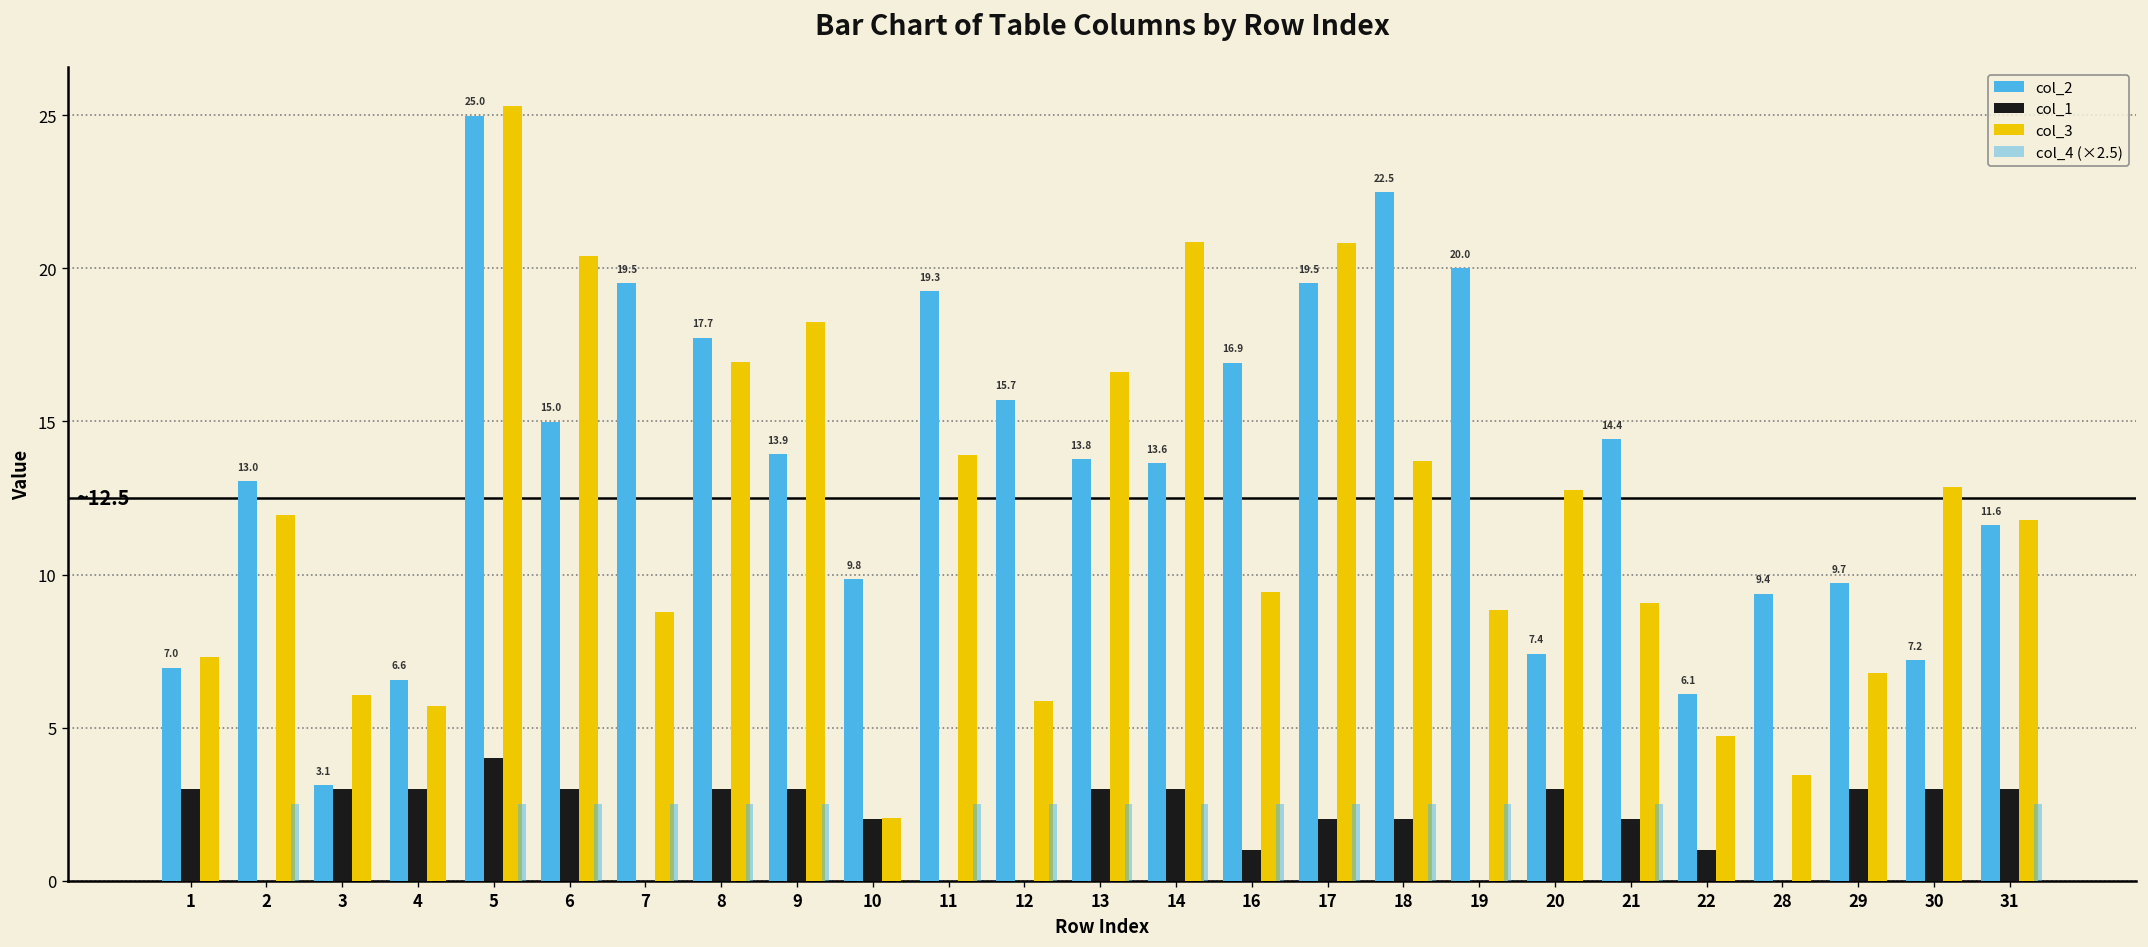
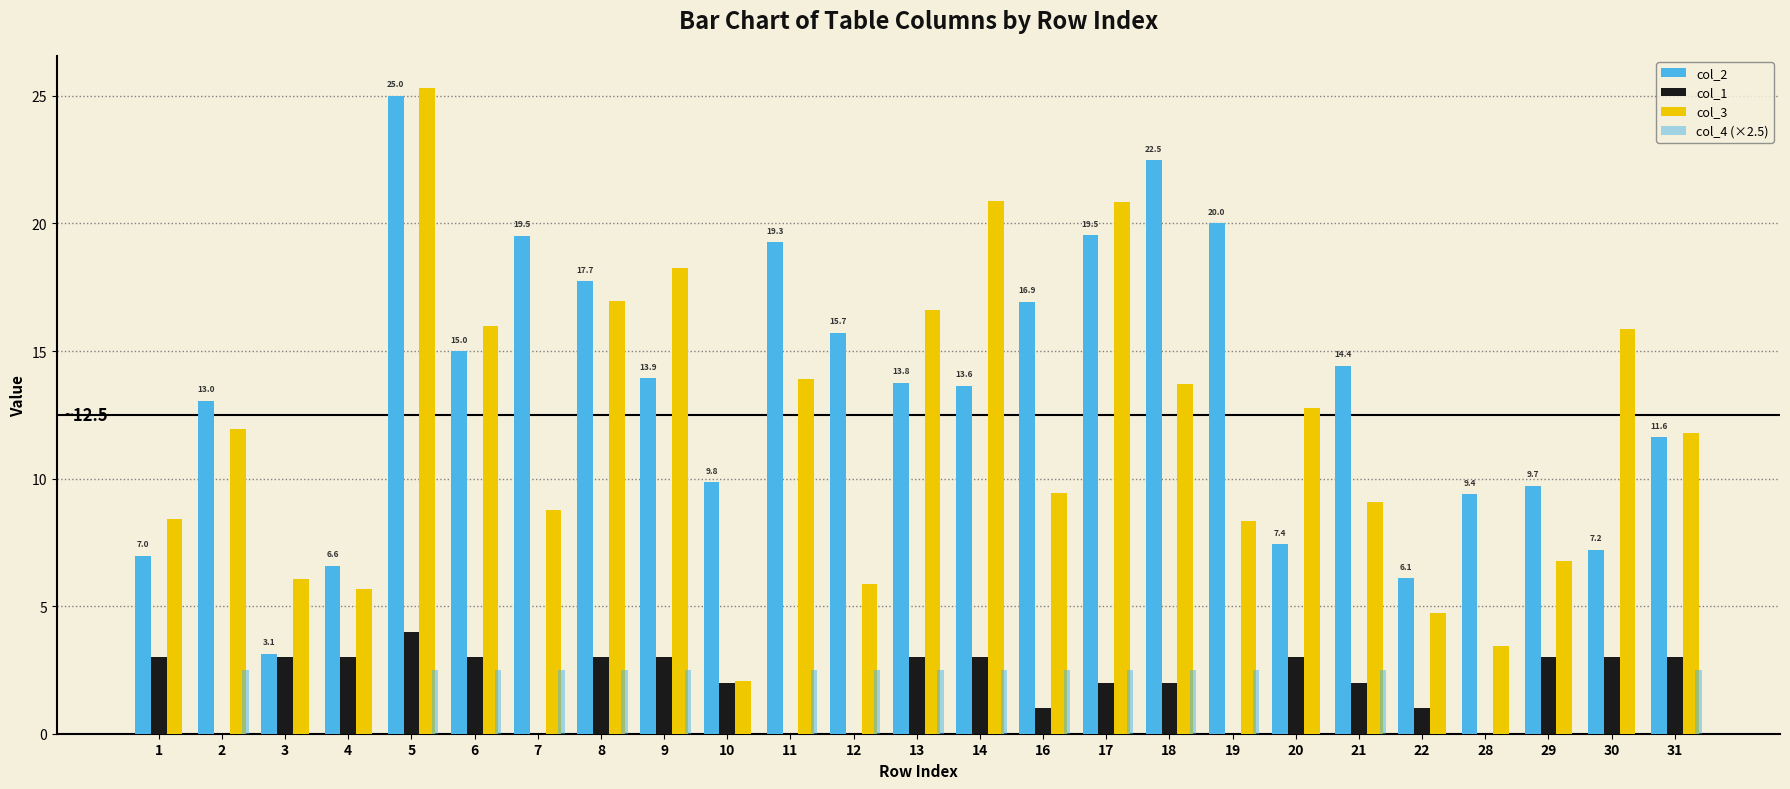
  {
    "col_1": {
      "1": 3.0,
      "2": 0.0,
      "3": 3.0,
      "4": 3.0,
      "5": 4.0,
      "6": 3.0,
      "7": 0.0,
      "8": 3.0,
      "9": 3.0,
      "10": 2.0,
      "11": 0.0,
      "12": 0.0,
      "13": 3.0,
      "14": 3.0,
      "16": 1.0,
      "17": 2.0,
      "18": 2.0,
      "19": 0.0,
      "20": 3.0,
      "21": 2.0,
      "22": 1.0,
      "28": 0.0,
      "29": 3.0,
      "30": 3.0,
      "31": 3.0
    },
    "col_3": {
-     "1": 7.3,
+     "1": 8.4,
      "2": 11.9,
      "3": 6.1,
      "4": 5.7,
      "5": 25.3,
-     "6": 20.4,
+     "6": 16.0,
      "7": 8.8,
      "8": 16.9,
      "9": 18.2,
      "10": 2.1,
      "11": 13.9,
      "12": 5.9,
      "13": 16.6,
      "14": 20.9,
      "16": 9.4,
      "17": 20.8,
      "18": 13.7,
-     "19": 8.9,
+     "19": 8.3,
      "20": 12.8,
      "21": 9.1,
      "22": 4.7,
      "28": 3.4,
      "29": 6.8,
-     "30": 12.9,
+     "30": 15.9,
      "31": 11.8
    }
  }
